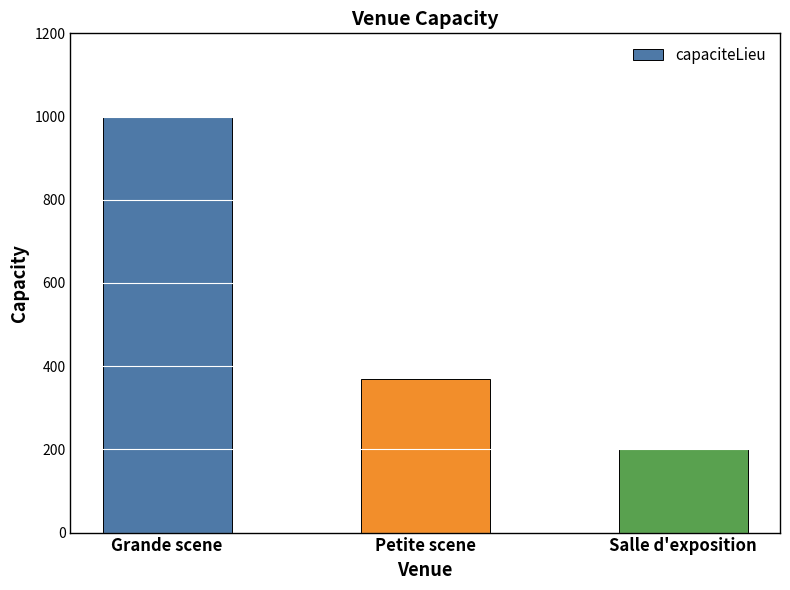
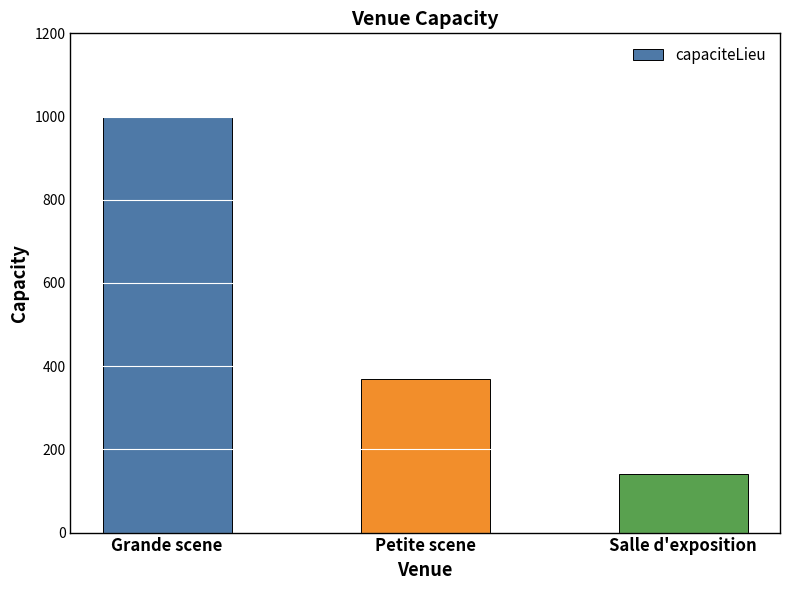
  {
    "Grande scene": 1000,
    "Petite scene": 370,
-   "Salle d'exposition": 200
+   "Salle d'exposition": 140
  }
